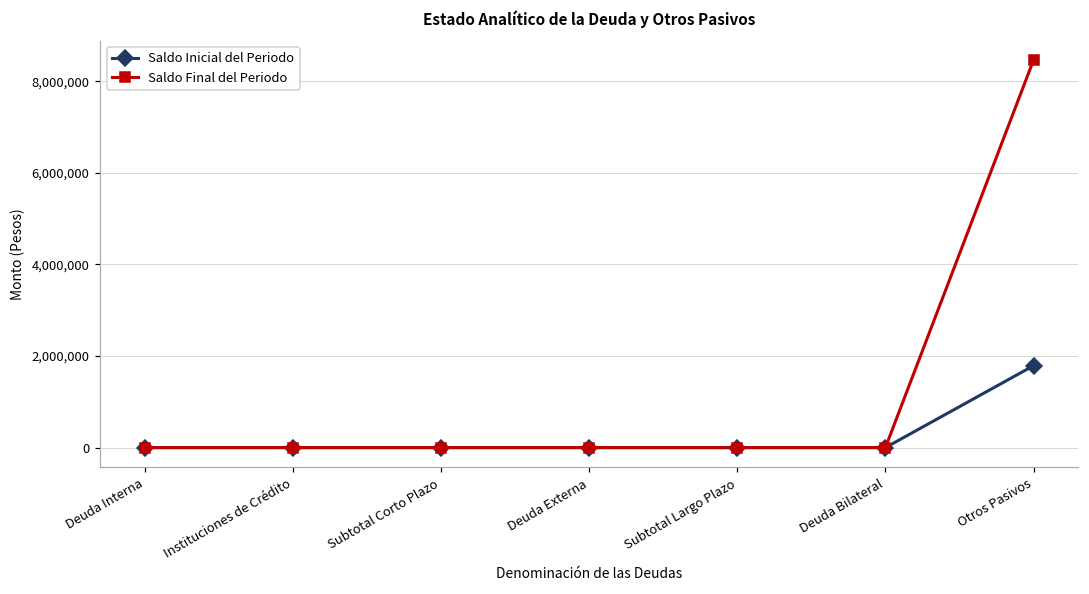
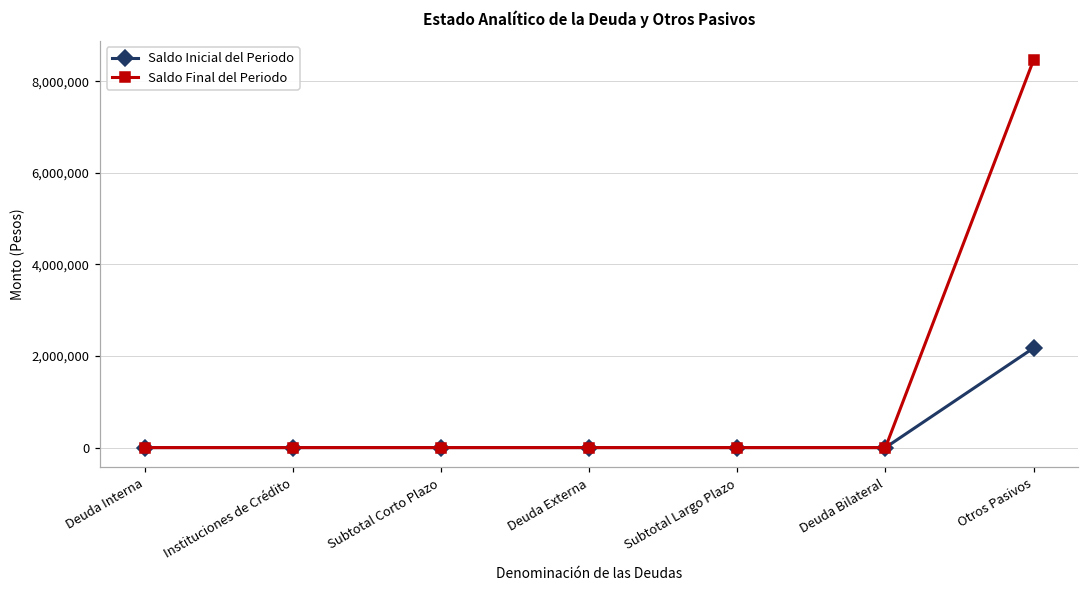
  {
    "Saldo Inicial del Periodo": {
-     "Otros Pasivos": "1,800,000"
+     "Otros Pasivos": "2,200,000"
    },
    "Saldo Final del Periodo": {
      "Otros Pasivos": "8,500,000"
    }
  }
